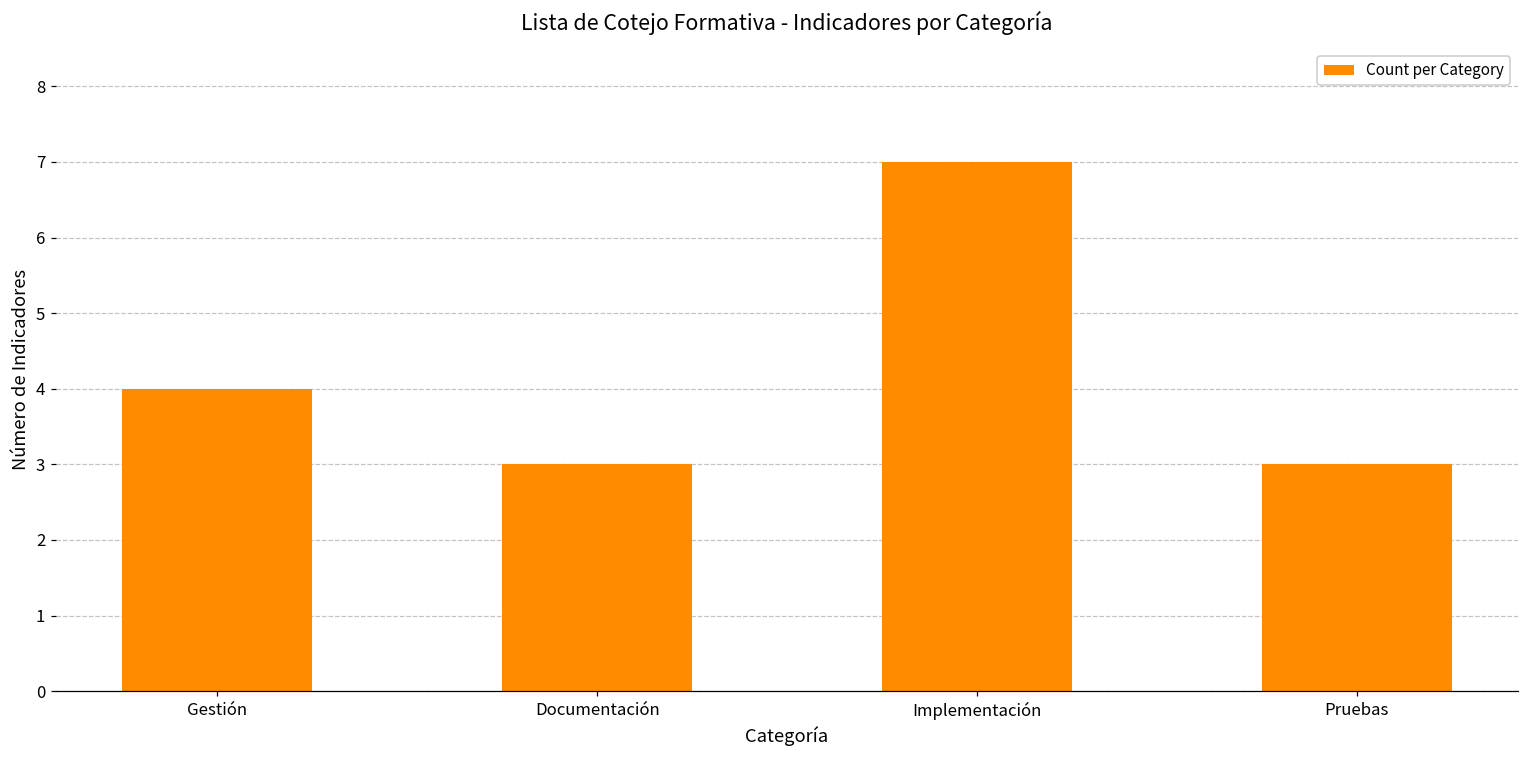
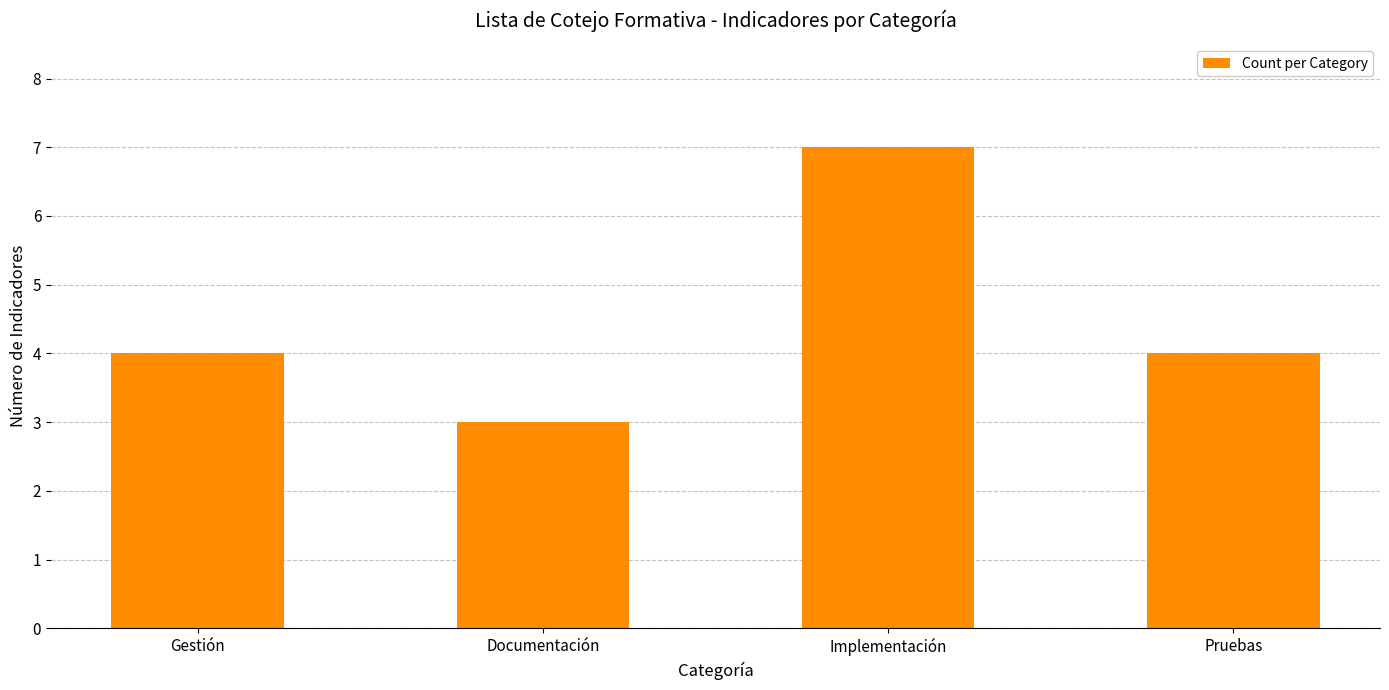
  {
    "Gestión": 4,
    "Documentación": 3,
    "Implementación": 7,
-   "Pruebas": 3
+   "Pruebas": 4
  }
